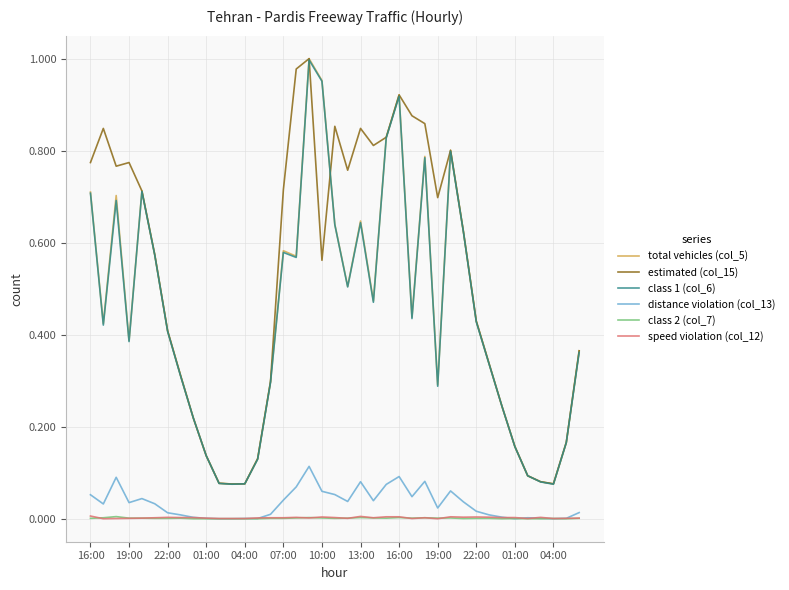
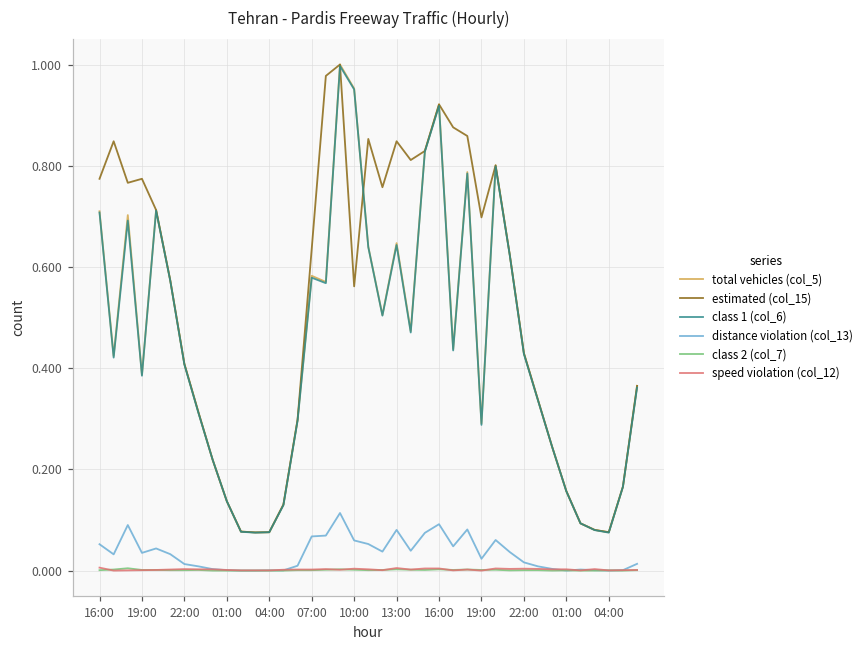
  {
    "estimated (col_15)": {
-     "07:00": 0.72,
+     "07:00": 0.64,
      "10:00": 0.56,
      "13:00": 0.85
    },
    "distance violation (col_13)": {
-     "07:00": 0.04,
+     "07:00": 0.07,
      "10:00": 0.06,
      "13:00": 0.08
    }
  }
